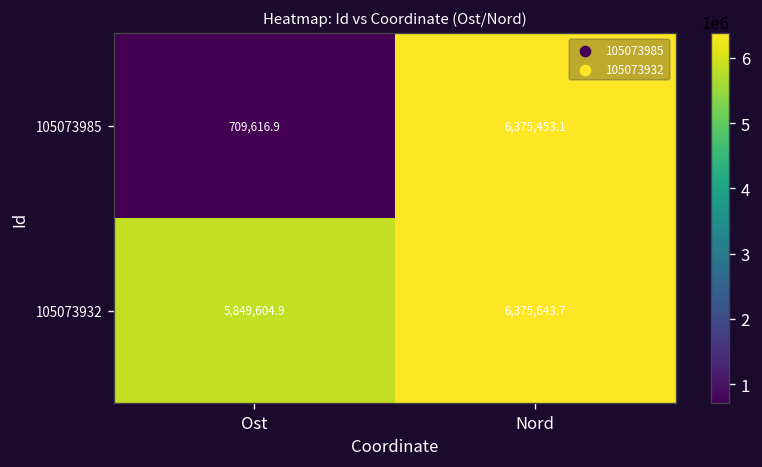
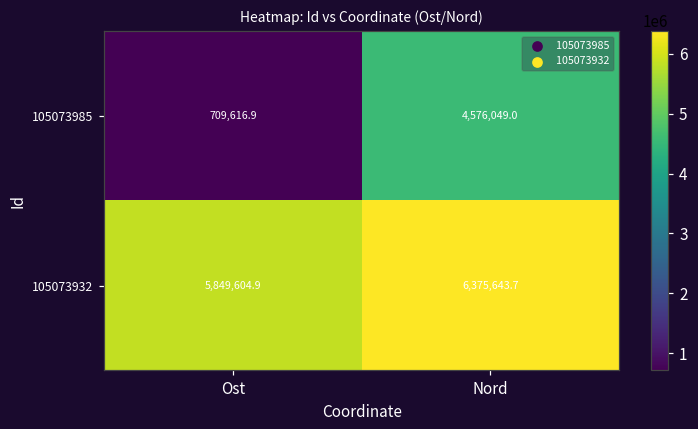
  {
    "105073985": {
      "Ost": "709,616.9",
-     "Nord": "6,375,453.1"
+     "Nord": "4,576,049.0"
    },
    "105073932": {
      "Ost": "5,849,604.9",
      "Nord": "6,375,643.7"
    }
  }
